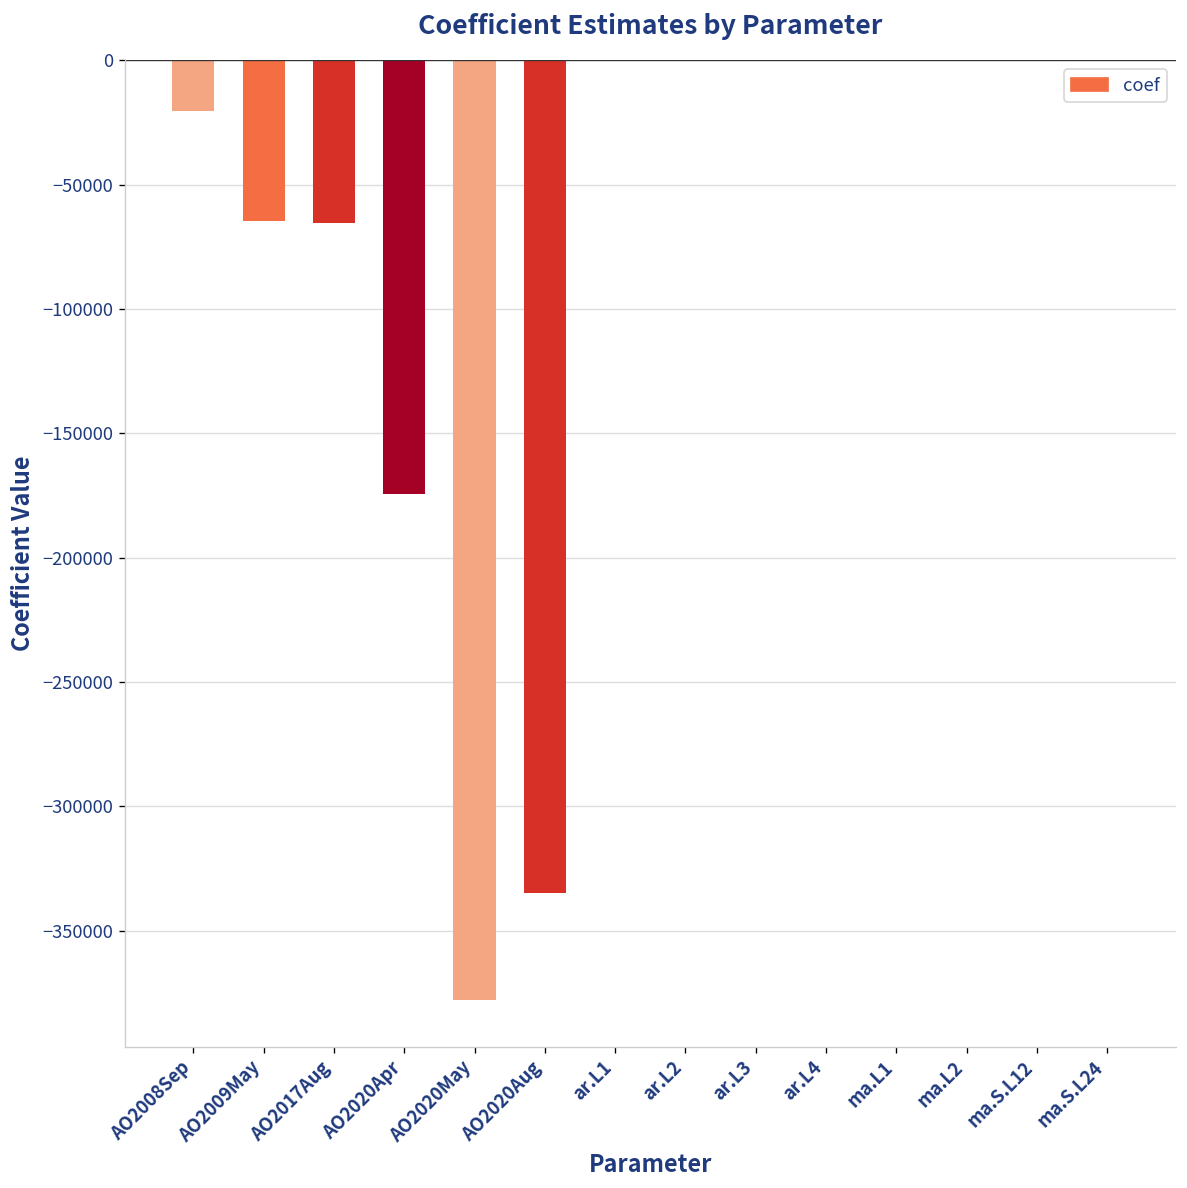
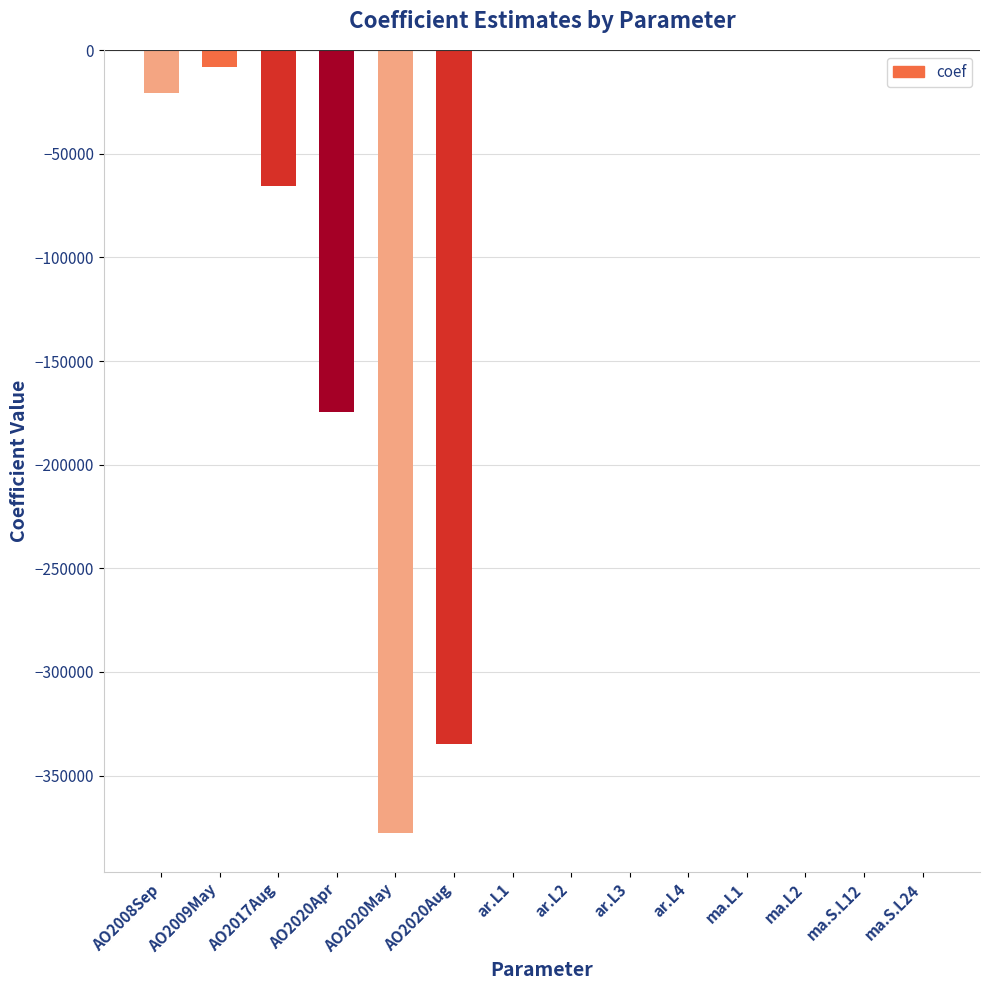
  {
    "AO2008Sep": -21000,
-   "AO2009May": -65000,
+   "AO2009May": -8000,
    "AO2017Aug": -65000,
    "AO2020Apr": -175000,
    "AO2020May": -378000,
    "AO2020Aug": -335000
  }
